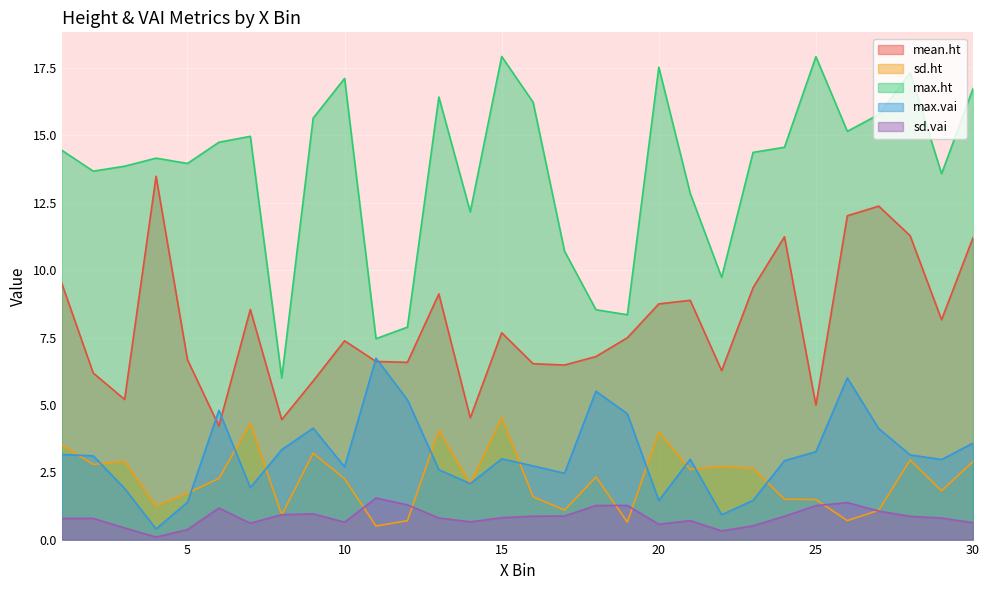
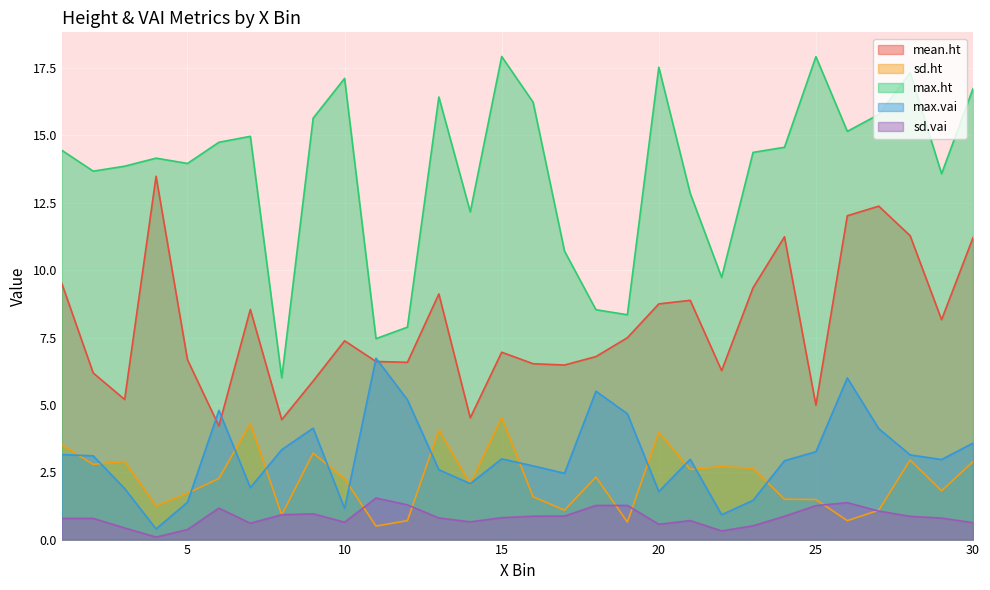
  {
    "mean.ht": {
      "5": 6.7,
      "10": 7.4,
-     "15": 7.7,
+     "15": 7.0,
      "20": 8.7,
      "25": 5.0,
      "30": 11.2
    },
    "sd.ht": {
      "5": 1.7,
      "10": 2.3,
      "15": 4.5,
      "20": 4.0,
      "25": 1.5,
      "30": 2.9
    },
    "max.ht": {
      "5": 14.0,
      "10": 17.1,
      "15": 17.9,
      "20": 17.5,
      "25": 17.9,
      "30": 16.7
    },
    "max.vai": {
      "5": 1.4,
-     "10": 2.7,
+     "10": 1.2,
      "15": 3.0,
-     "20": 1.4,
+     "20": 1.8,
      "25": 3.3,
      "30": 3.6
    },
    "sd.vai": {
      "5": 0.4,
      "10": 0.6,
      "15": 0.8,
      "20": 0.6,
      "25": 1.3,
      "30": 0.6
    }
  }
